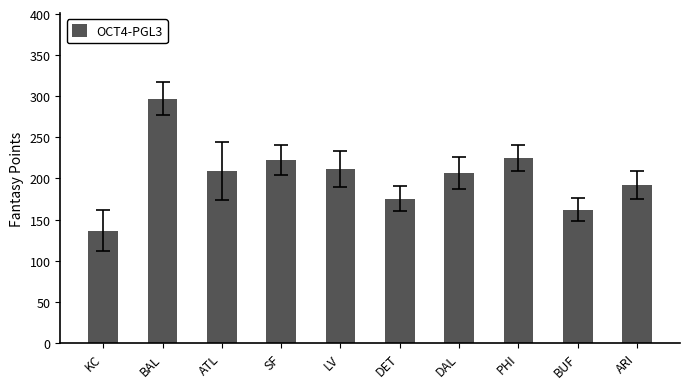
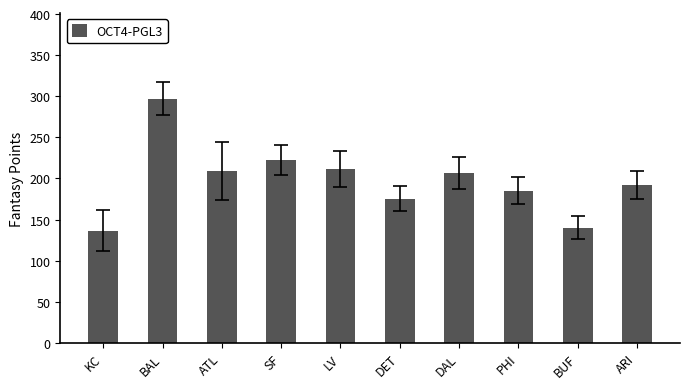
  {
    "OCT4-PGL3": {
      "KC": 140,
      "BAL": 300,
      "ATL": 210,
      "SF": 220,
      "LV": 210,
      "DET": 180,
      "DAL": 210,
-     "PHI": 220,
-     "BUF": 160,
+     "PHI": 190,
+     "BUF": 140,
      "ARI": 190
    }
  }
